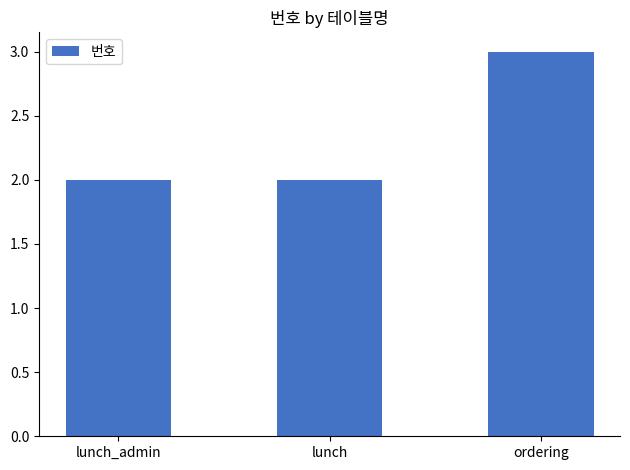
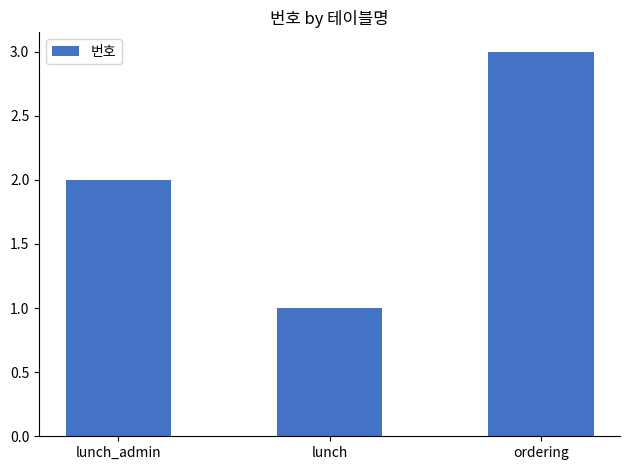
  {
    "lunch_admin": 2,
-   "lunch": 2,
+   "lunch": 1,
    "ordering": 3
  }
